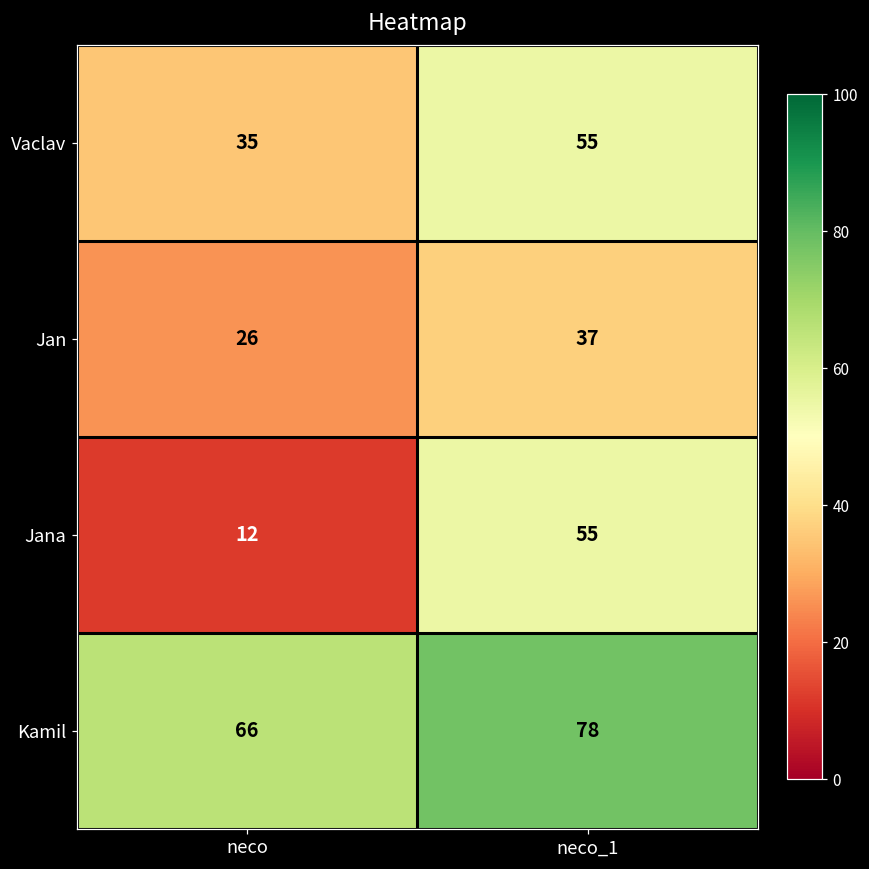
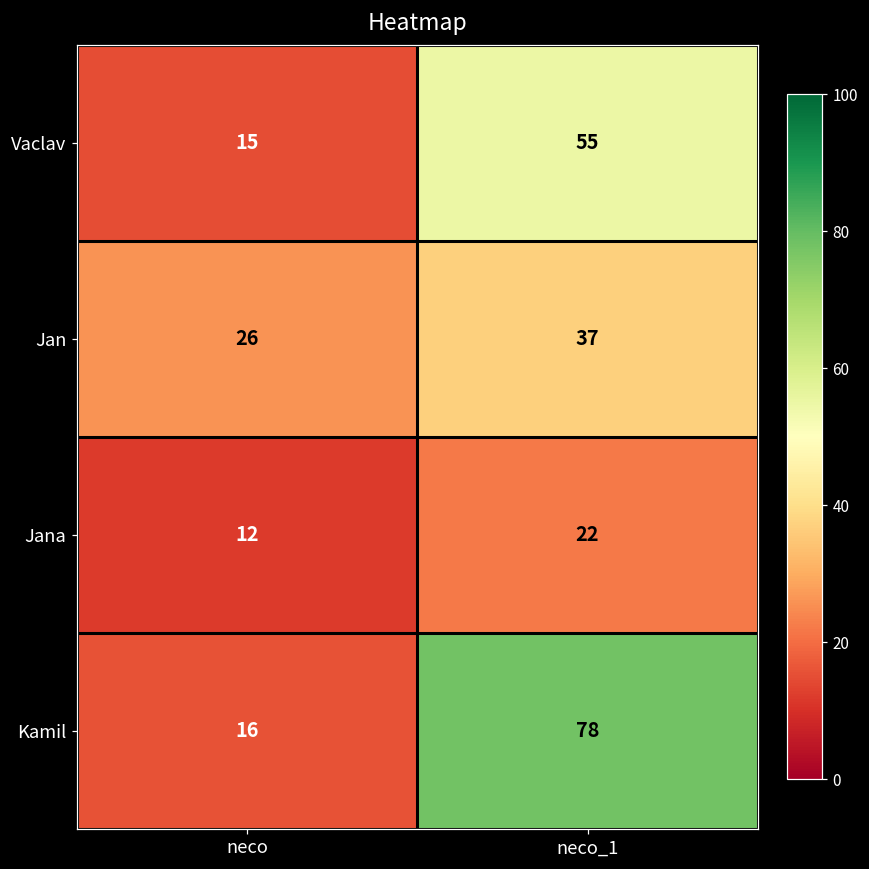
  {
    "Vaclav": {
-     "neco": 35,
+     "neco": 15,
      "neco_1": 55
    },
    "Jan": {
      "neco": 26,
      "neco_1": 37
    },
    "Jana": {
      "neco": 12,
-     "neco_1": 55
+     "neco_1": 22
    },
    "Kamil": {
-     "neco": 66,
+     "neco": 16,
      "neco_1": 78
    }
  }
